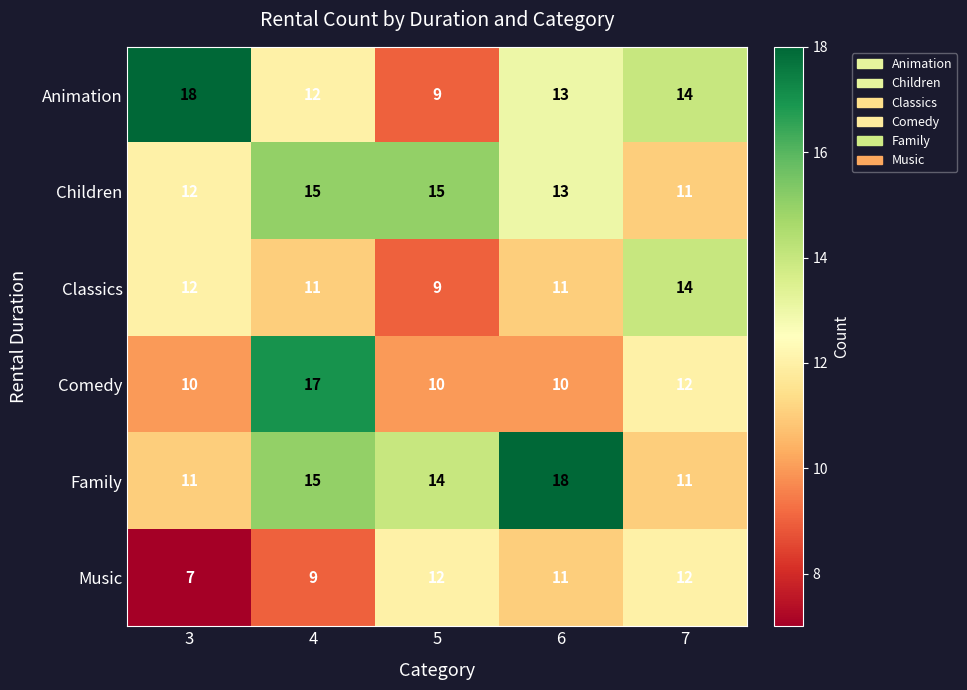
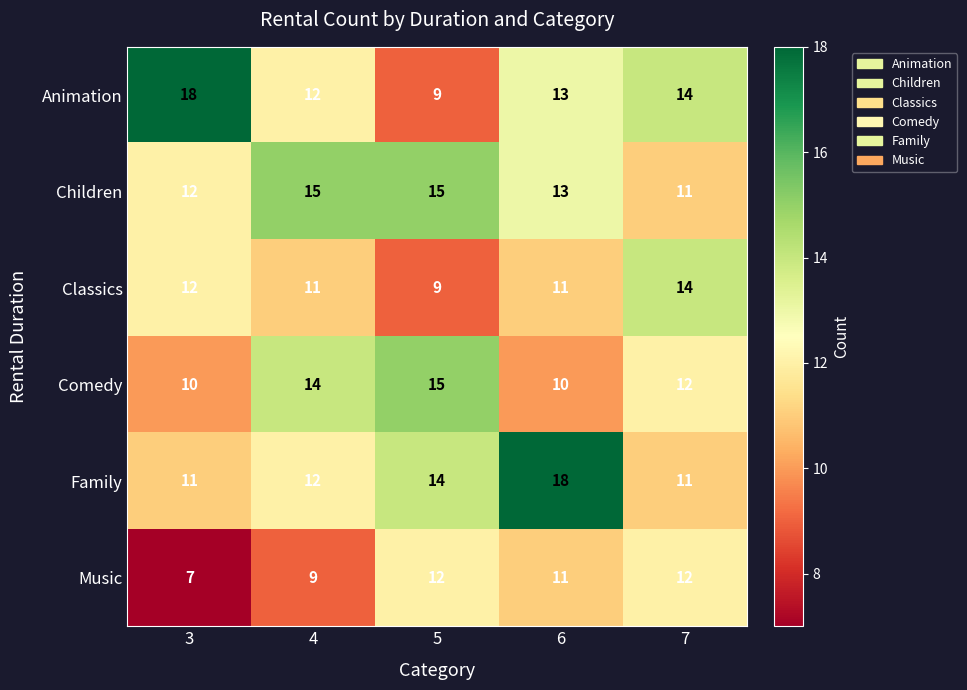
  {
    "Animation": {
      "3": 18,
      "4": 12,
      "5": 9,
      "6": 13,
      "7": 14
    },
    "Children": {
      "3": 12,
      "4": 15,
      "5": 15,
      "6": 13,
      "7": 11
    },
    "Classics": {
      "3": 12,
      "4": 11,
      "5": 9,
      "6": 11,
      "7": 14
    },
    "Comedy": {
      "3": 10,
-     "4": 17,
-     "5": 10,
+     "4": 14,
+     "5": 15,
      "6": 10,
      "7": 12
    },
    "Family": {
      "3": 11,
-     "4": 15,
+     "4": 12,
      "5": 14,
      "6": 18,
      "7": 11
    },
    "Music": {
      "3": 7,
      "4": 9,
      "5": 12,
      "6": 11,
      "7": 12
    }
  }
